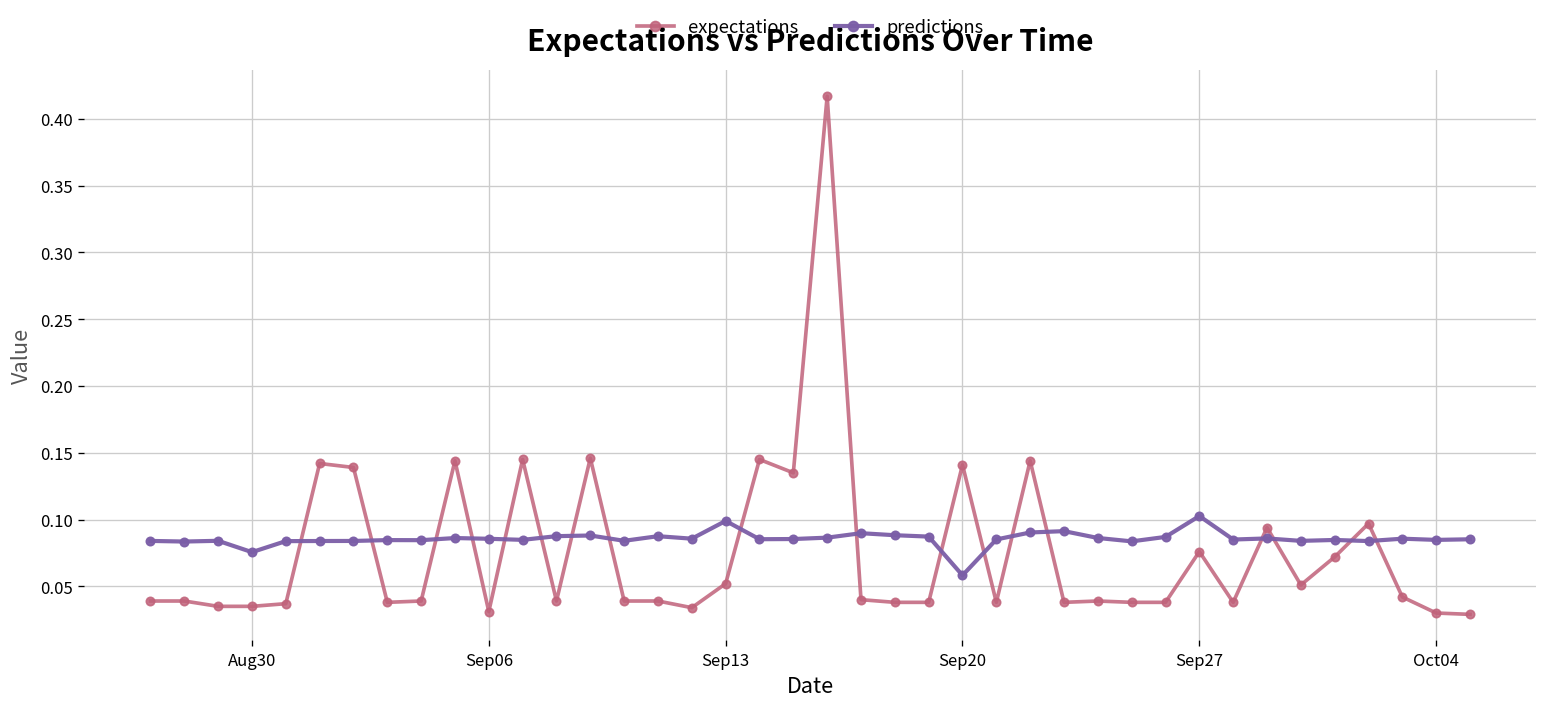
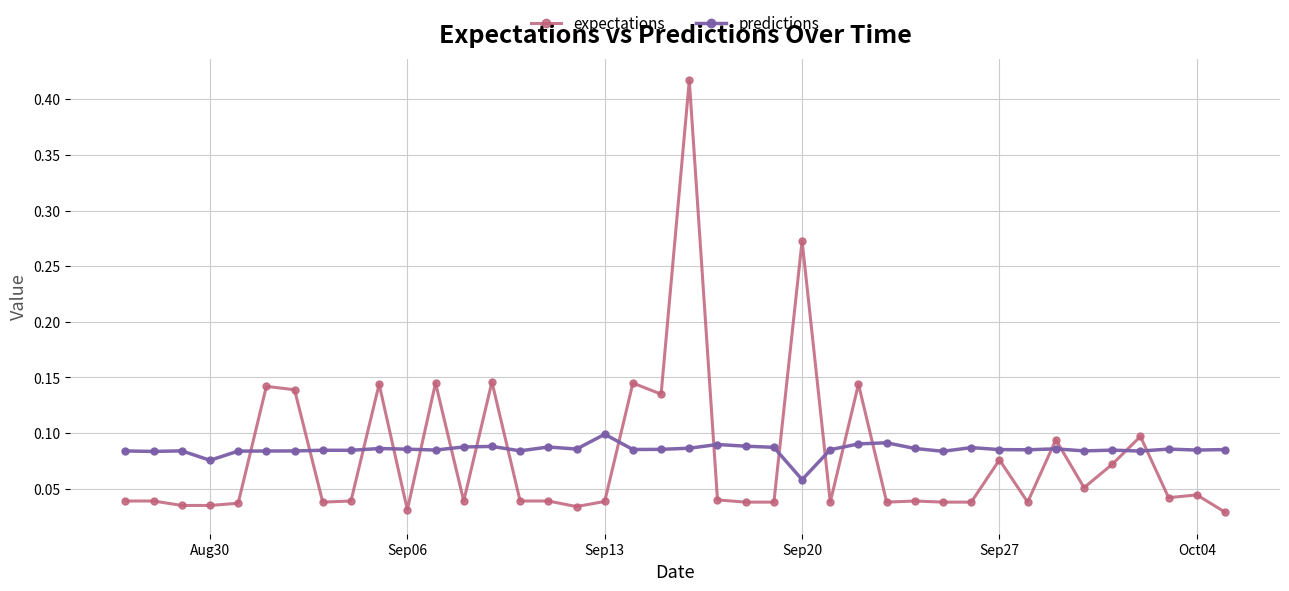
  {
    "expectations": {
      "Aug30": 0.035,
      "Sep06": 0.031,
-     "Sep13": 0.052,
-     "Sep20": 0.141,
+     "Sep13": 0.039,
+     "Sep20": 0.273,
      "Sep27": 0.076,
-     "Oct04": 0.030
+     "Oct04": 0.044
    },
    "predictions": {
      "Aug30": 0.076,
      "Sep06": 0.086,
      "Sep13": 0.099,
      "Sep20": 0.058,
-     "Sep27": 0.103,
+     "Sep27": 0.085,
      "Oct04": 0.085
    }
  }
